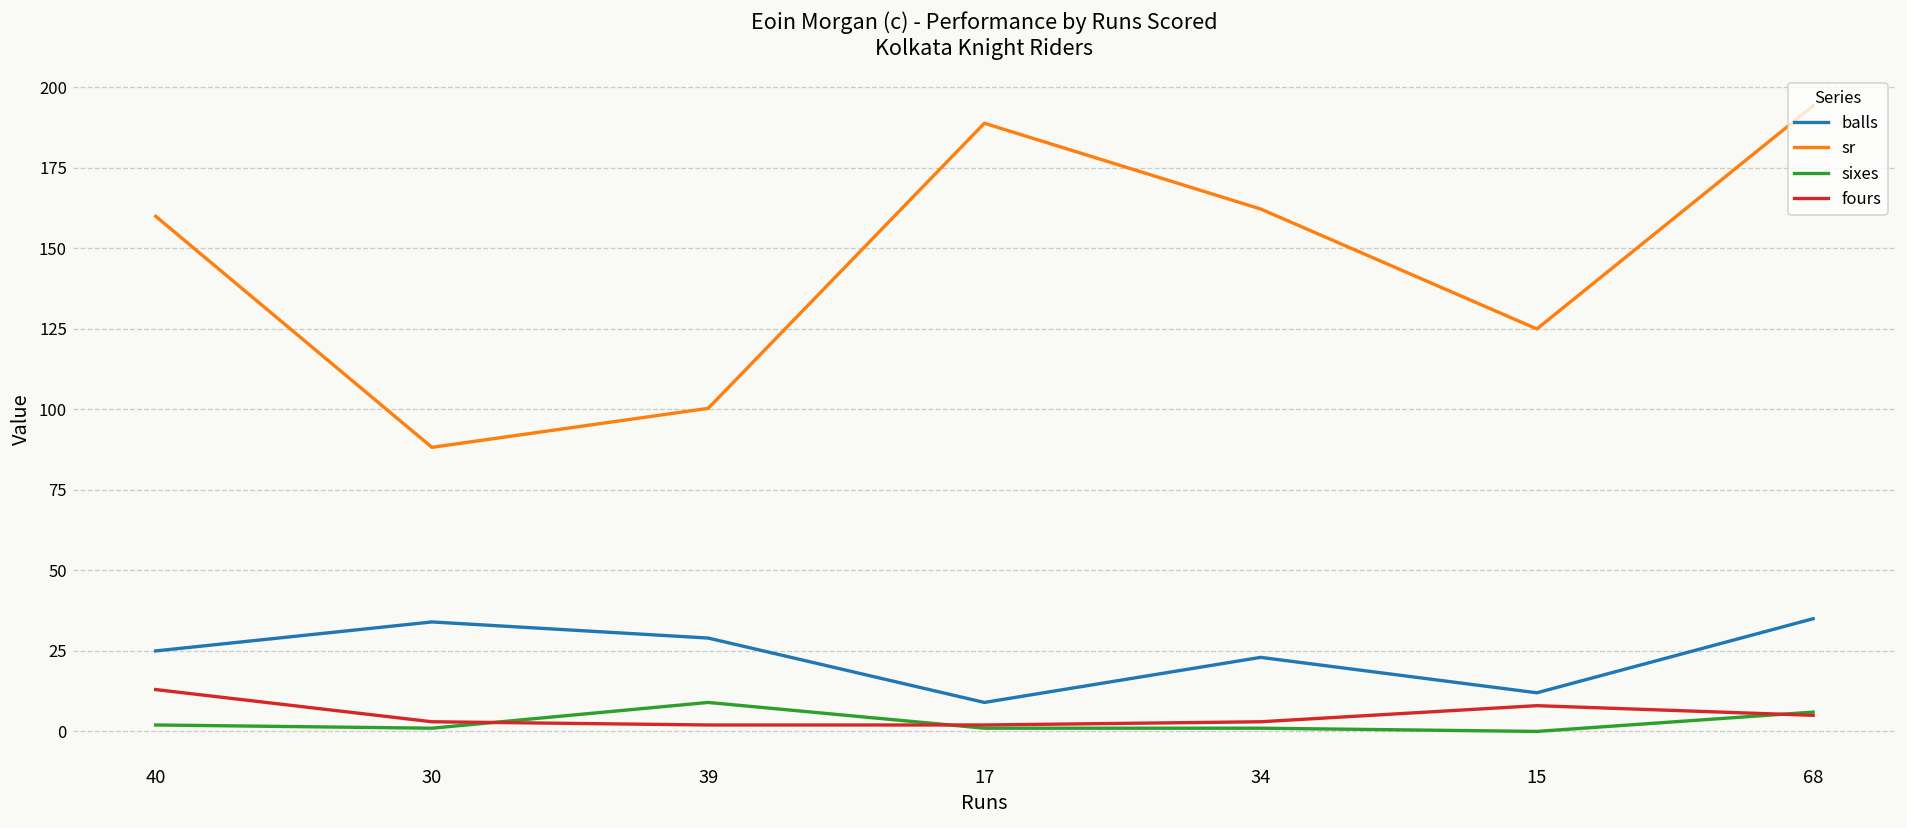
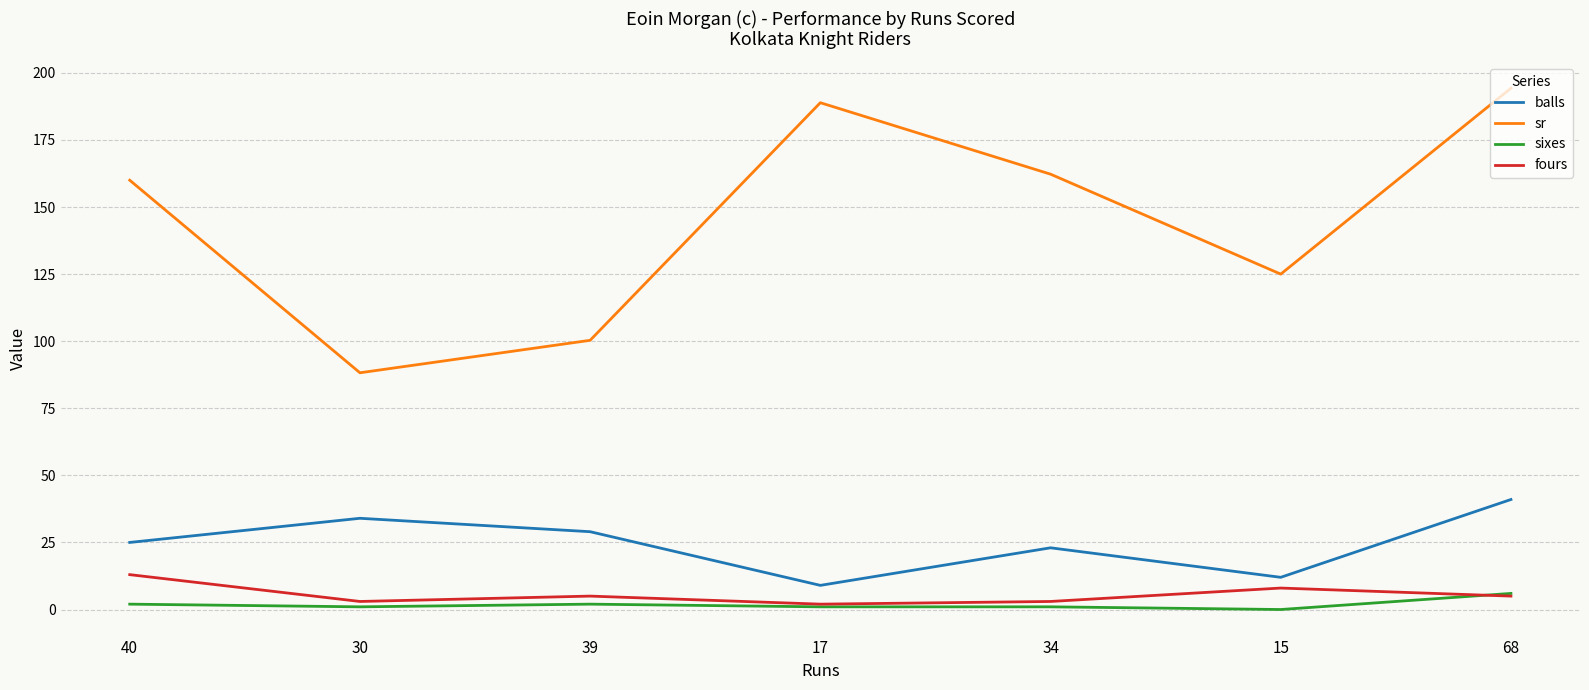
  {
    "balls": {
      "40": 25,
      "30": 34,
      "39": 29,
      "17": 9,
      "34": 23,
      "15": 12,
-     "68": 35
+     "68": 41
    },
    "sr": {
      "40": 160,
      "30": 88,
      "39": 100,
      "17": 189,
      "34": 162,
      "15": 125
    },
    "sixes": {
      "40": 2,
      "30": 1,
-     "39": 9,
+     "39": 2,
      "17": 1,
      "34": 1,
      "15": 0,
      "68": 6
    },
    "fours": {
      "40": 13,
      "30": 3,
-     "39": 2,
+     "39": 5,
      "17": 2,
      "34": 3,
      "15": 8,
      "68": 5
    }
  }
